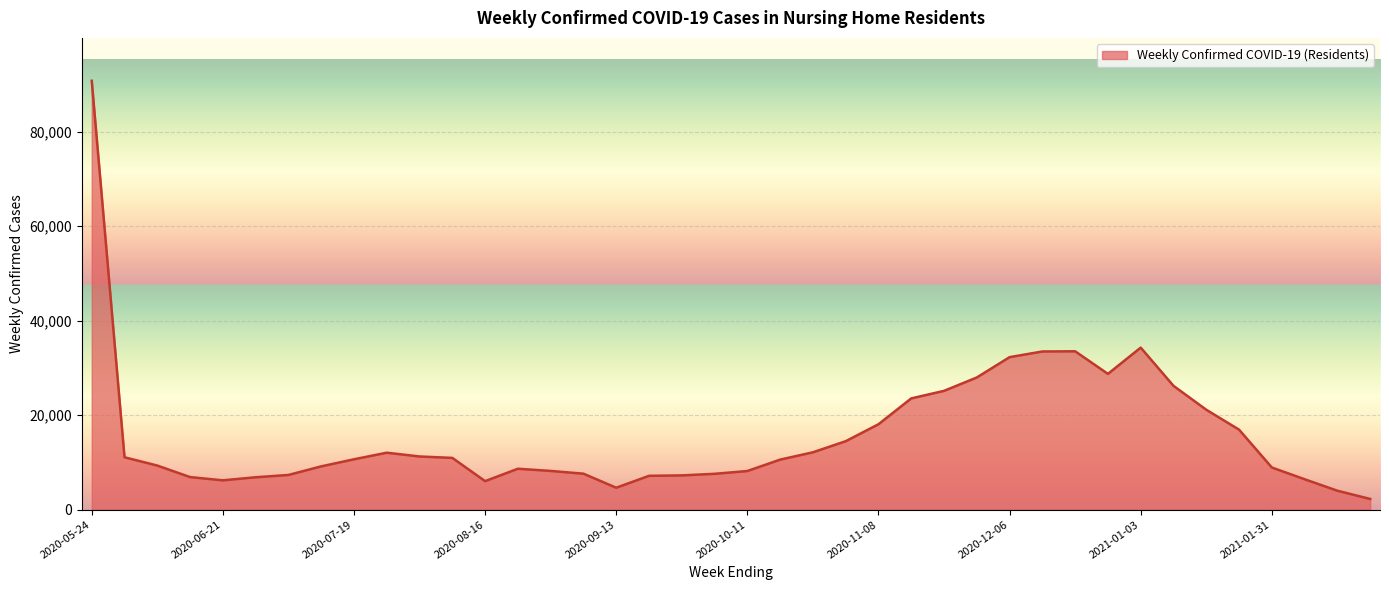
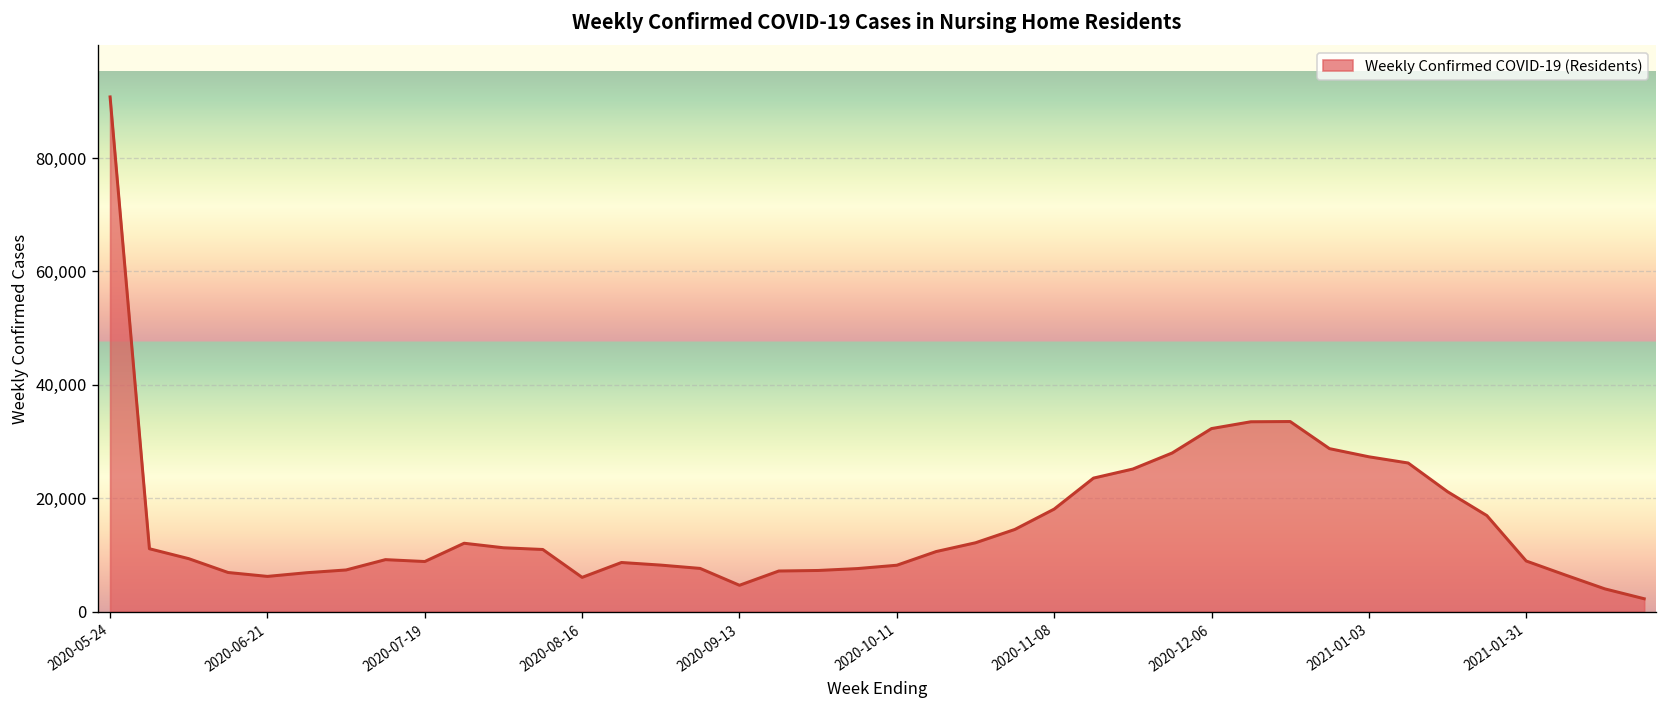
  {
    "2020-05-24": "91,000",
    "2020-06-21": "6,000",
-   "2020-07-19": "11,000",
+   "2020-07-19": "9,000",
    "2020-08-16": "6,000",
    "2020-09-13": "5,000",
    "2020-10-11": "8,000",
    "2020-11-08": "18,000",
    "2020-12-06": "32,000",
-   "2021-01-03": "34,000",
+   "2021-01-03": "27,000",
    "2021-01-31": "9,000"
  }
